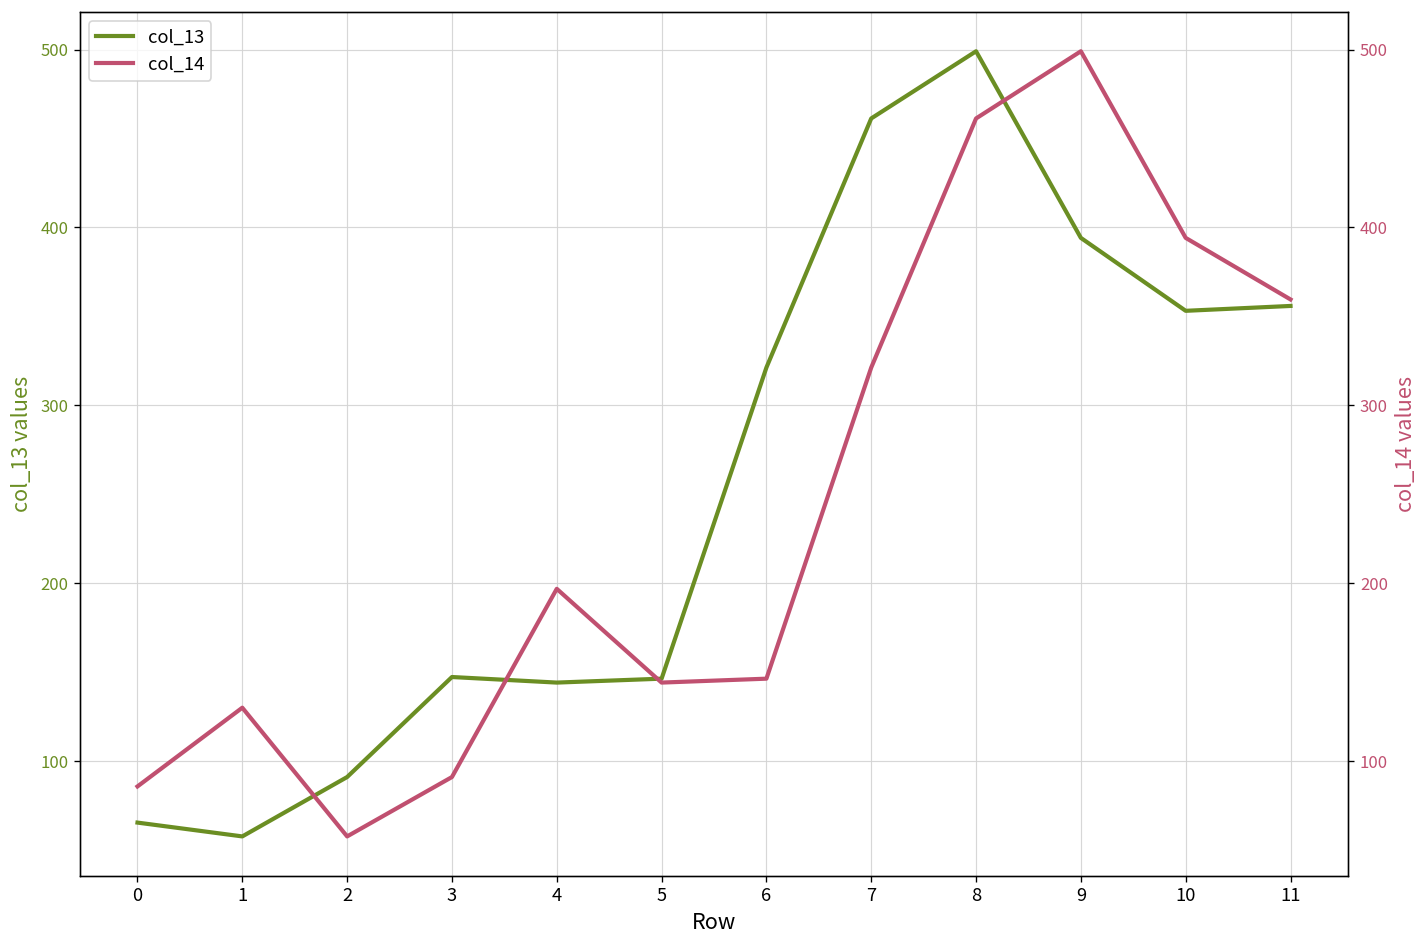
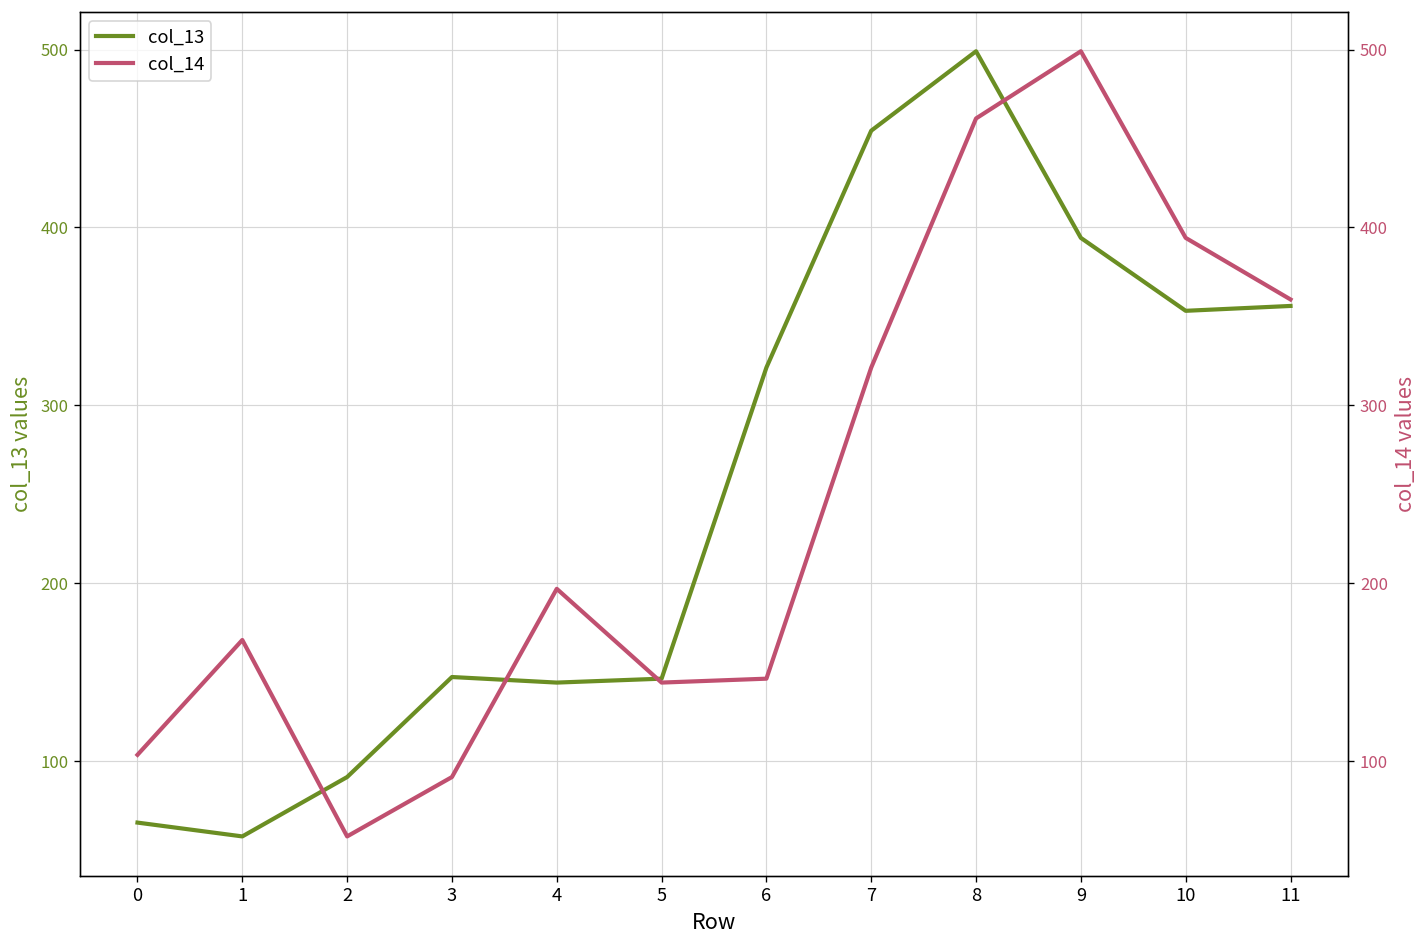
  {
    "col_13": {
      "0": 66,
      "1": 58,
      "2": 91,
      "3": 147,
      "4": 144,
      "5": 146,
      "6": 321,
-     "7": 461,
+     "7": 454,
      "8": 499,
      "9": 394,
      "10": 353,
      "11": 356
    },
    "col_14": {
-     "0": 86,
-     "1": 130,
+     "0": 104,
+     "1": 168,
      "2": 58,
      "3": 91,
      "4": 197,
      "5": 144,
      "6": 146,
      "7": 321,
      "8": 461,
      "9": 499,
      "10": 394,
      "11": 360
    }
  }
